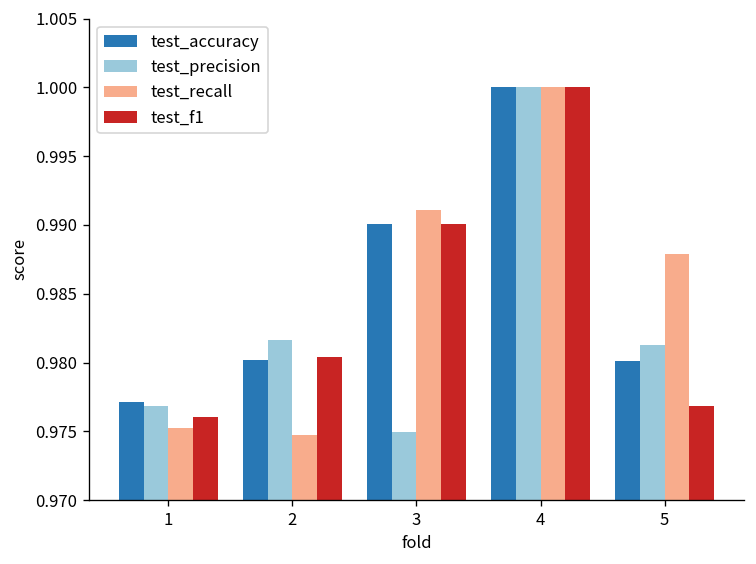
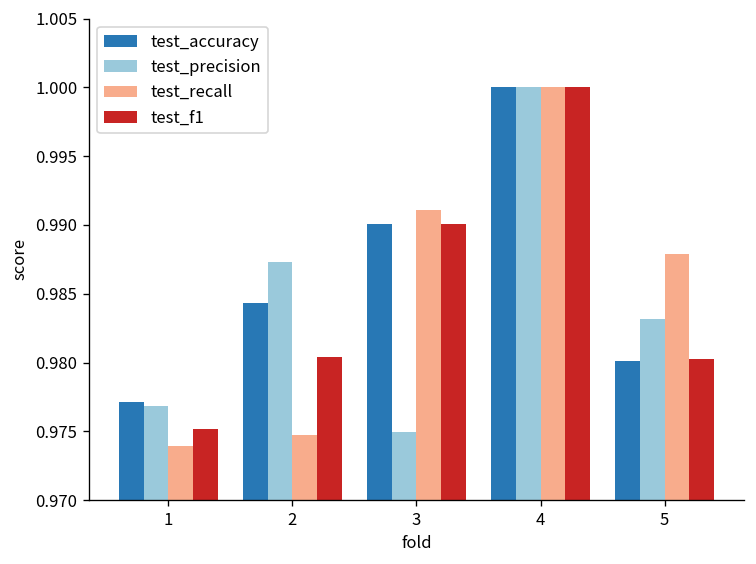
  {
    "test_accuracy": {
      "1": 0.9771,
-     "2": 0.9802,
+     "2": 0.9843,
      "3": 0.9900,
      "4": 1.0000,
      "5": 0.9801
    },
    "test_precision": {
      "1": 0.9768,
-     "2": 0.9816,
+     "2": 0.9873,
      "3": 0.9749,
      "4": 1.0000,
-     "5": 0.9812
+     "5": 0.9831
    },
    "test_recall": {
-     "1": 0.9752,
+     "1": 0.9739,
      "2": 0.9748,
      "3": 0.9911,
      "4": 1.0000,
      "5": 0.9879
    },
    "test_f1": {
-     "1": 0.9760,
+     "1": 0.9752,
      "2": 0.9804,
      "3": 0.9900,
      "4": 1.0000,
-     "5": 0.9769
+     "5": 0.9803
    }
  }
